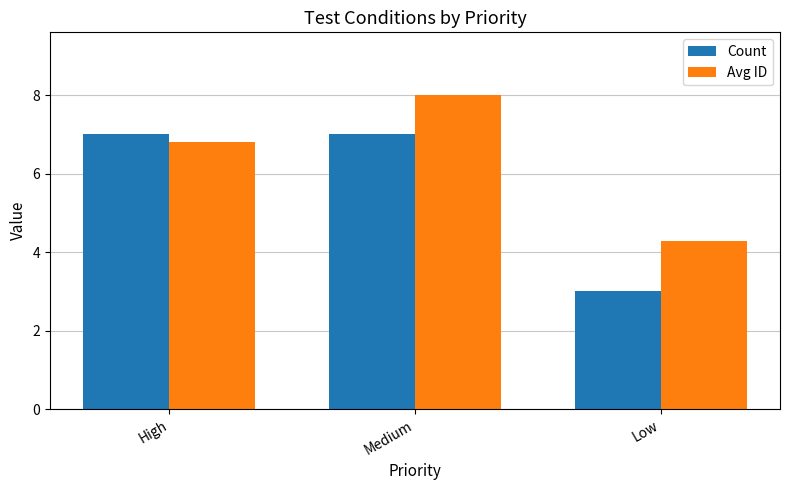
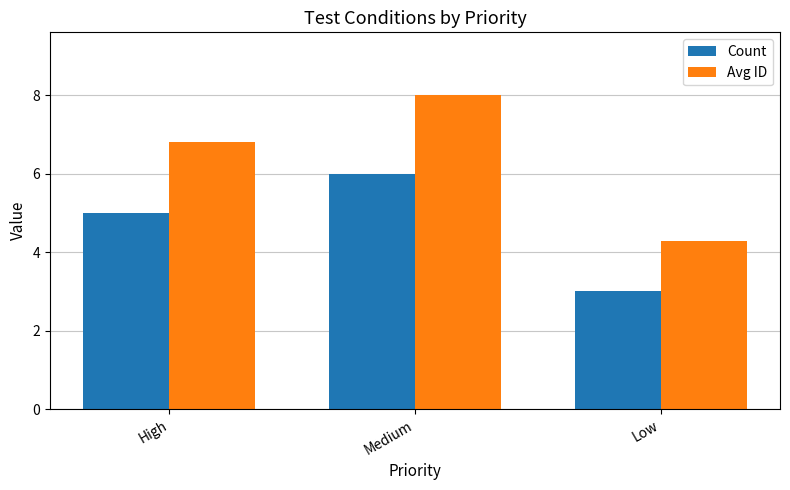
  {
    "Count": {
-     "High": 7,
-     "Medium": 7,
+     "High": 5,
+     "Medium": 6,
      "Low": 3
    },
    "Avg ID": {
      "High": 6.8,
      "Medium": 8,
      "Low": 4.3
    }
  }
